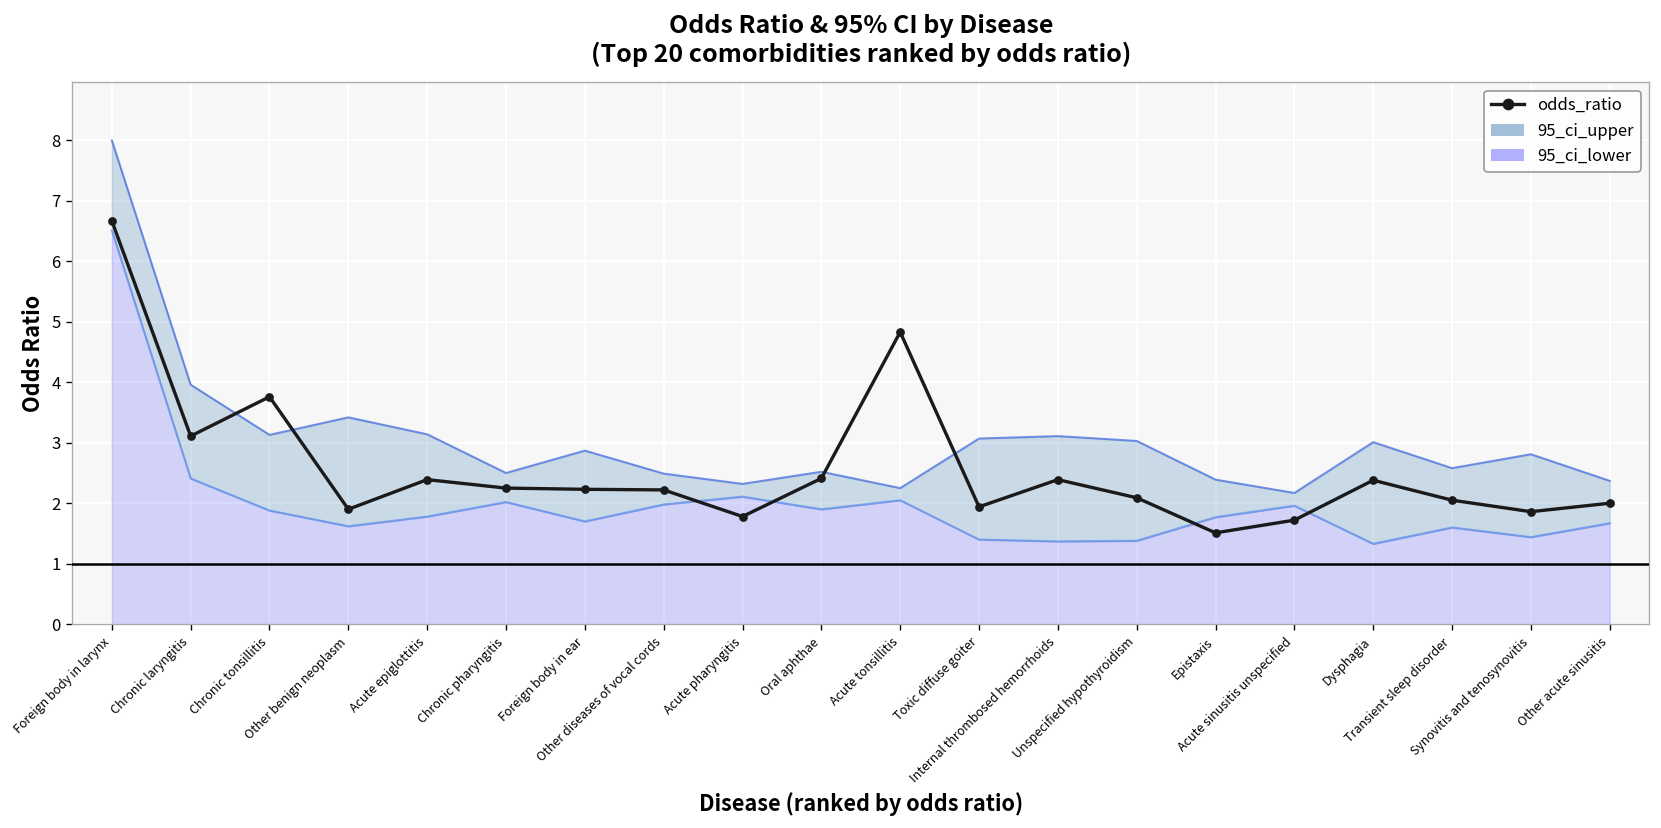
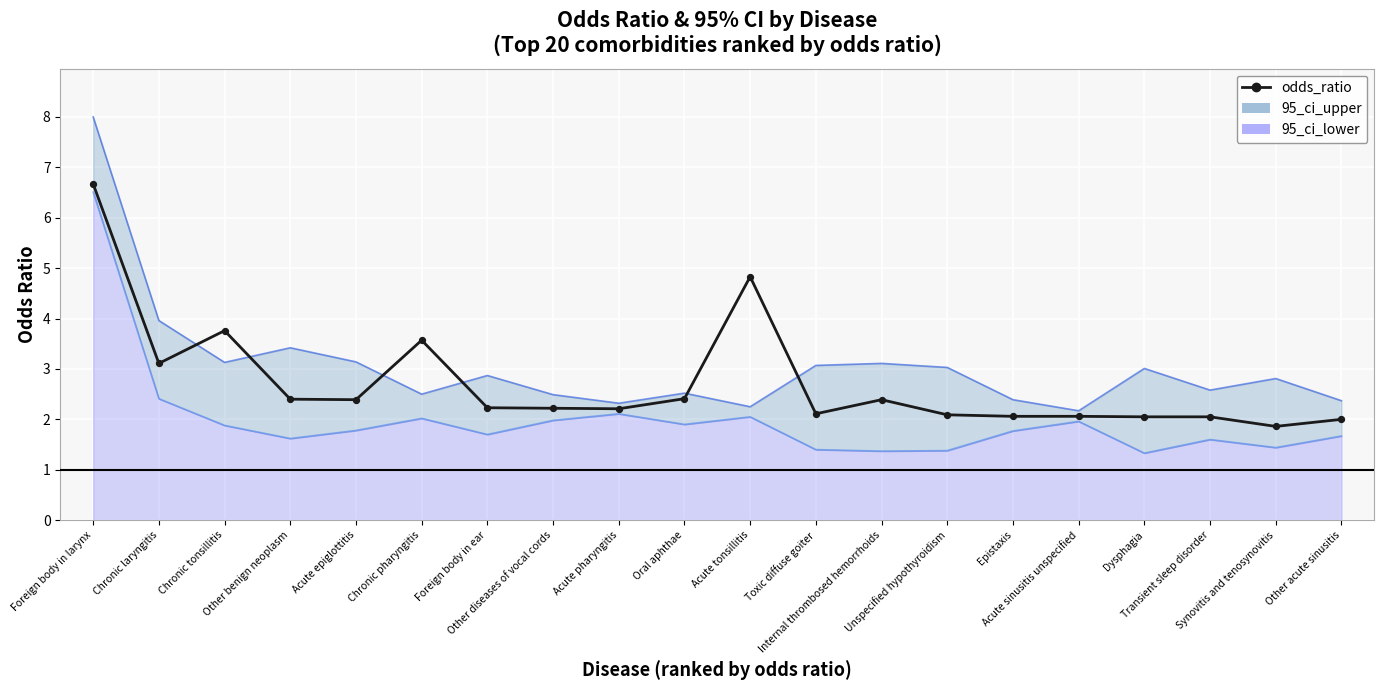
  {
    "odds_ratio": {
      "Foreign body in larynx": 6.7,
      "Chronic laryngitis": 3.1,
      "Chronic tonsillitis": 3.8,
-     "Other benign neoplasm": 1.9,
+     "Other benign neoplasm": 2.4,
      "Acute epiglottitis": 2.4,
-     "Chronic pharyngitis": 2.3,
+     "Chronic pharyngitis": 3.6,
      "Foreign body in ear": 2.2,
      "Other diseases of vocal cords": 2.2,
-     "Acute pharyngitis": 1.8,
+     "Acute pharyngitis": 2.2,
      "Oral aphthae": 2.4,
      "Acute tonsillitis": 4.8,
-     "Toxic diffuse goiter": 1.9,
+     "Toxic diffuse goiter": 2.1,
      "Internal thrombosed hemorrhoids": 2.4,
      "Unspecified hypothyroidism": 2.1,
-     "Epistaxis": 1.5,
-     "Acute sinusitis unspecified": 1.7,
-     "Dysphagia": 2.4,
+     "Epistaxis": 2.1,
+     "Acute sinusitis unspecified": 2.1,
+     "Dysphagia": 2.1,
      "Transient sleep disorder": 2.1,
      "Synovitis and tenosynovitis": 1.9,
      "Other acute sinusitis": 2.0
    }
  }
